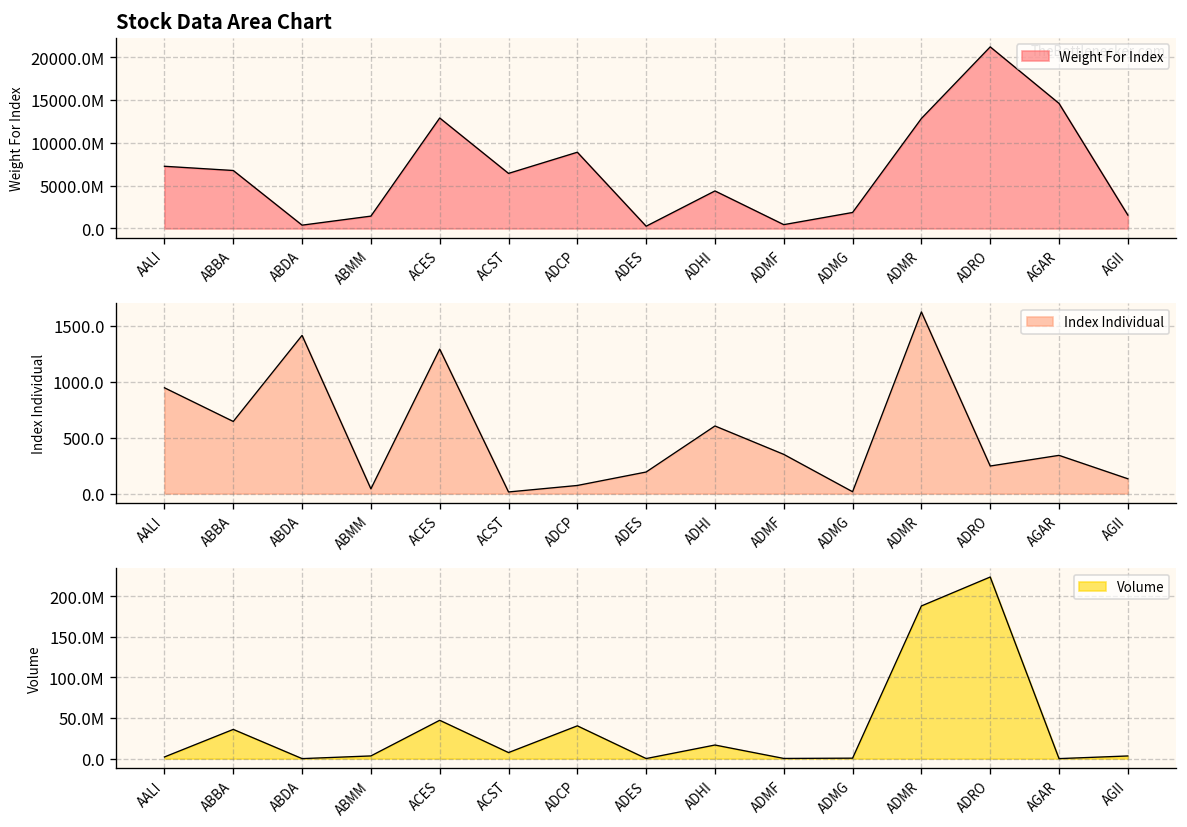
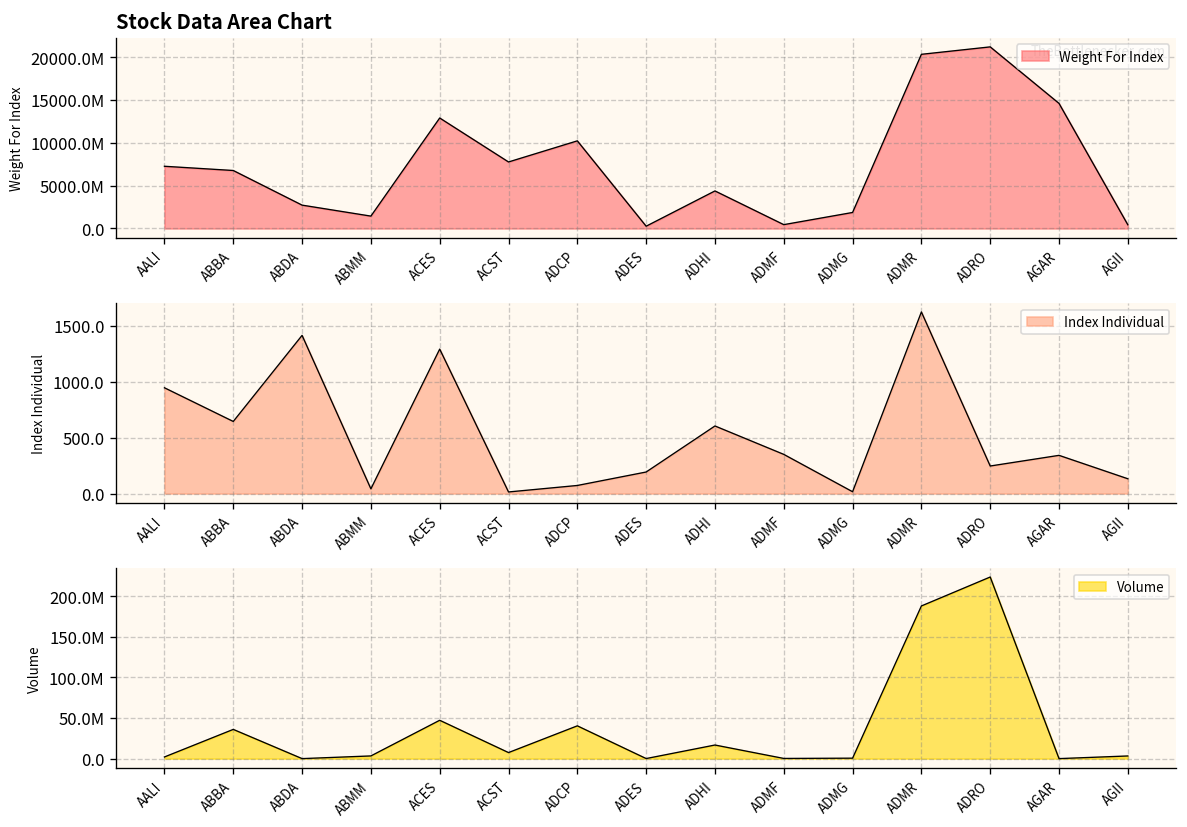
  {
    "Stock Data Area Chart": {
      "AALI": 7000000000,
      "ABBA": 7000000000,
-     "ABDA": 0,
+     "ABDA": 3000000000,
      "ABMM": 1000000000,
      "ACES": 13000000000,
-     "ACST": 6000000000,
-     "ADCP": 9000000000,
+     "ACST": 8000000000,
+     "ADCP": 10000000000,
      "ADES": 0,
      "ADHI": 4000000000,
      "ADMF": 0,
      "ADMG": 2000000000,
-     "ADMR": 13000000000,
+     "ADMR": 20000000000,
      "ADRO": 21000000000,
      "AGAR": 15000000000,
-     "AGII": 2000000000
+     "AGII": 0
    }
  }
